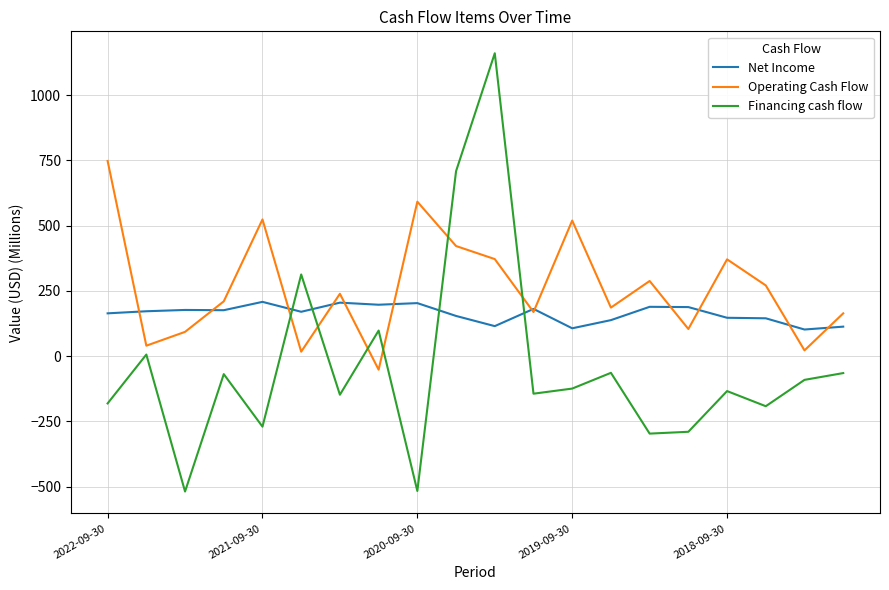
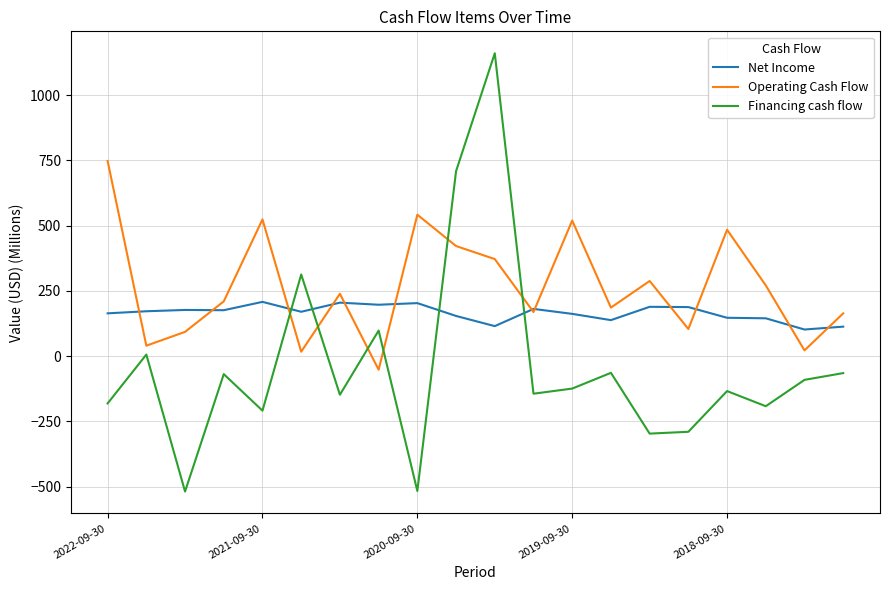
  {
    "Net Income": {
      "2022-09-30": 160,
      "2021-09-30": 210,
      "2020-09-30": 200,
-     "2019-09-30": 110,
+     "2019-09-30": 160,
      "2018-09-30": 150
    },
    "Operating Cash Flow": {
      "2022-09-30": 750,
      "2021-09-30": 520,
-     "2020-09-30": 590,
+     "2020-09-30": 540,
      "2019-09-30": 520,
-     "2018-09-30": 370
+     "2018-09-30": 480
    },
    "Financing cash flow": {
      "2022-09-30": -180,
-     "2021-09-30": -270,
+     "2021-09-30": -210,
      "2020-09-30": -520,
      "2019-09-30": -120,
      "2018-09-30": -130
    }
  }
